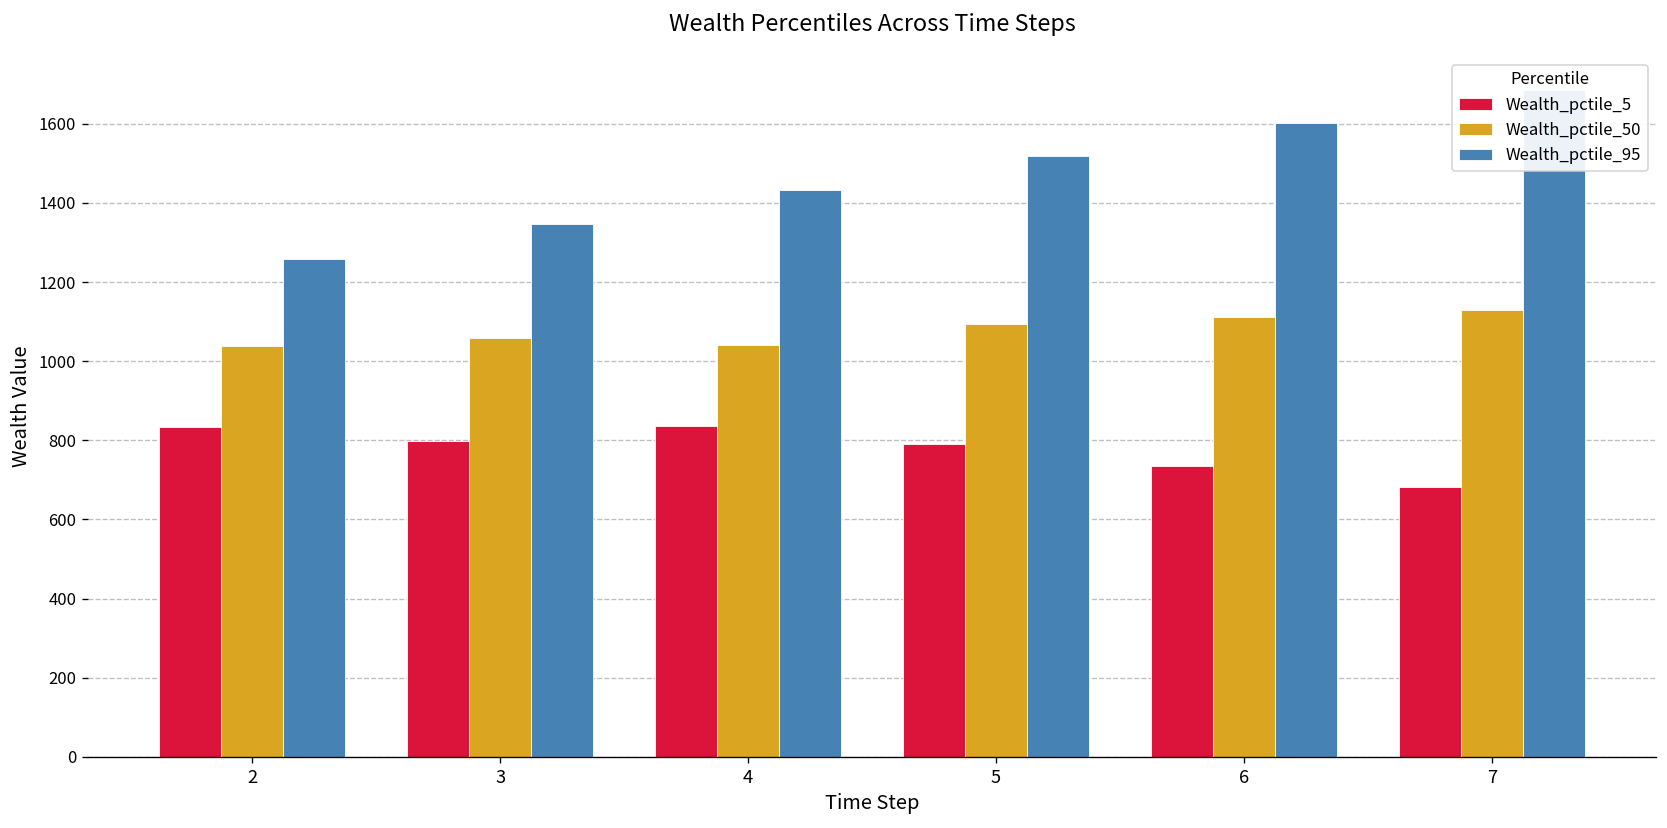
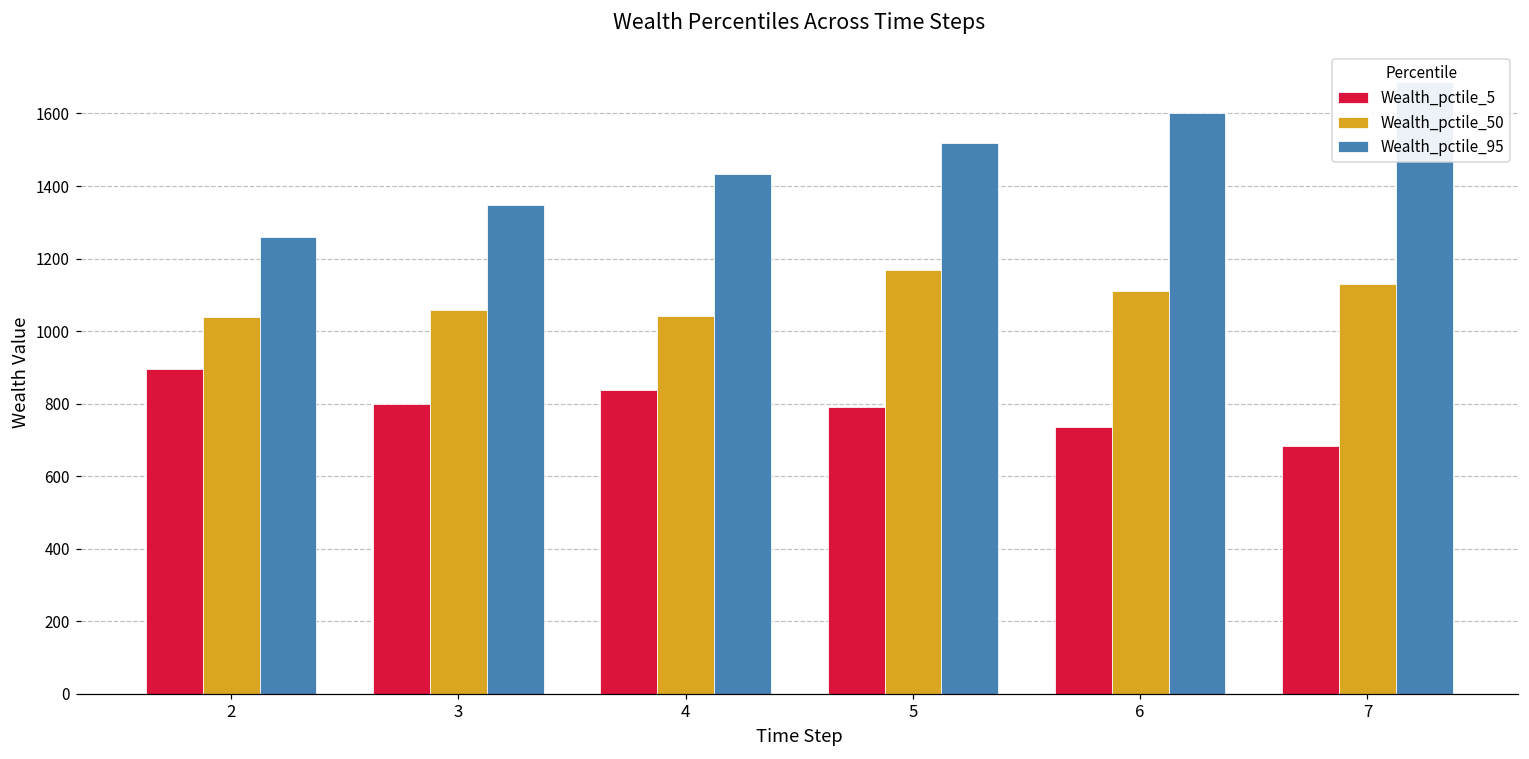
  {
    "Wealth_pctile_5": {
-     "2": 830,
+     "2": 900,
      "3": 800,
      "4": 840,
      "5": 790,
      "6": 740,
      "7": 680
    },
    "Wealth_pctile_50": {
      "2": 1040,
      "3": 1060,
      "4": 1040,
-     "5": 1090,
+     "5": 1170,
      "6": 1110,
      "7": 1130
    },
    "Wealth_pctile_95": {
      "2": 1260,
      "3": 1350,
      "4": 1430,
      "5": 1520,
      "6": 1600
    }
  }
